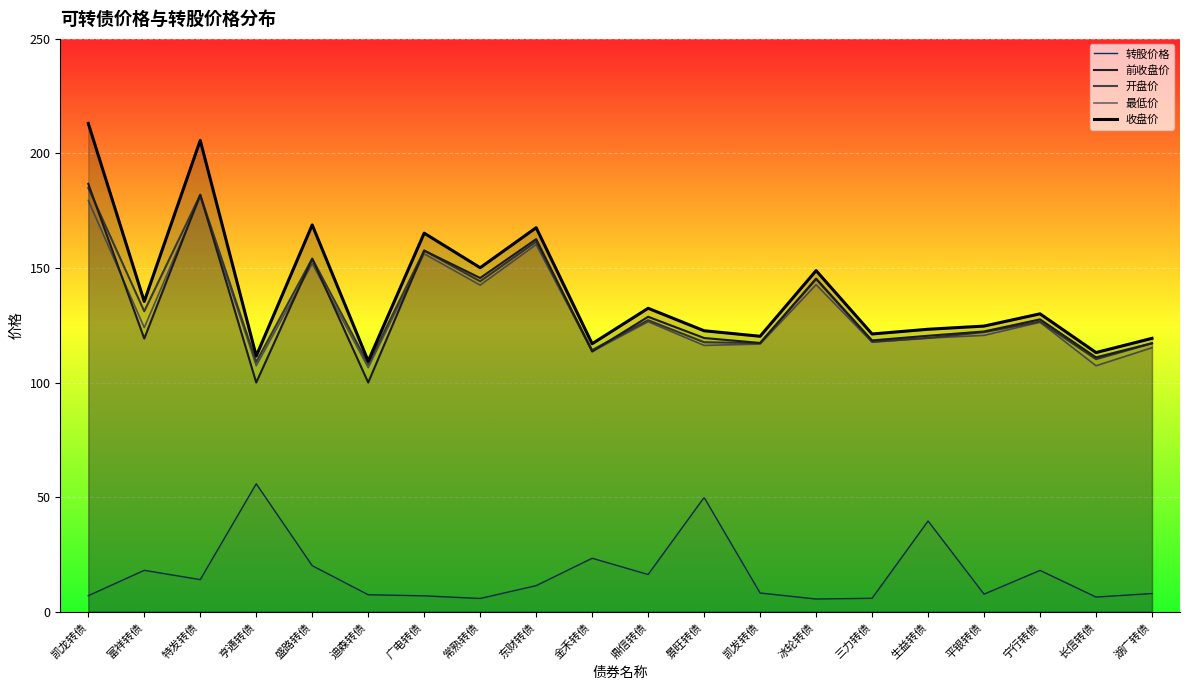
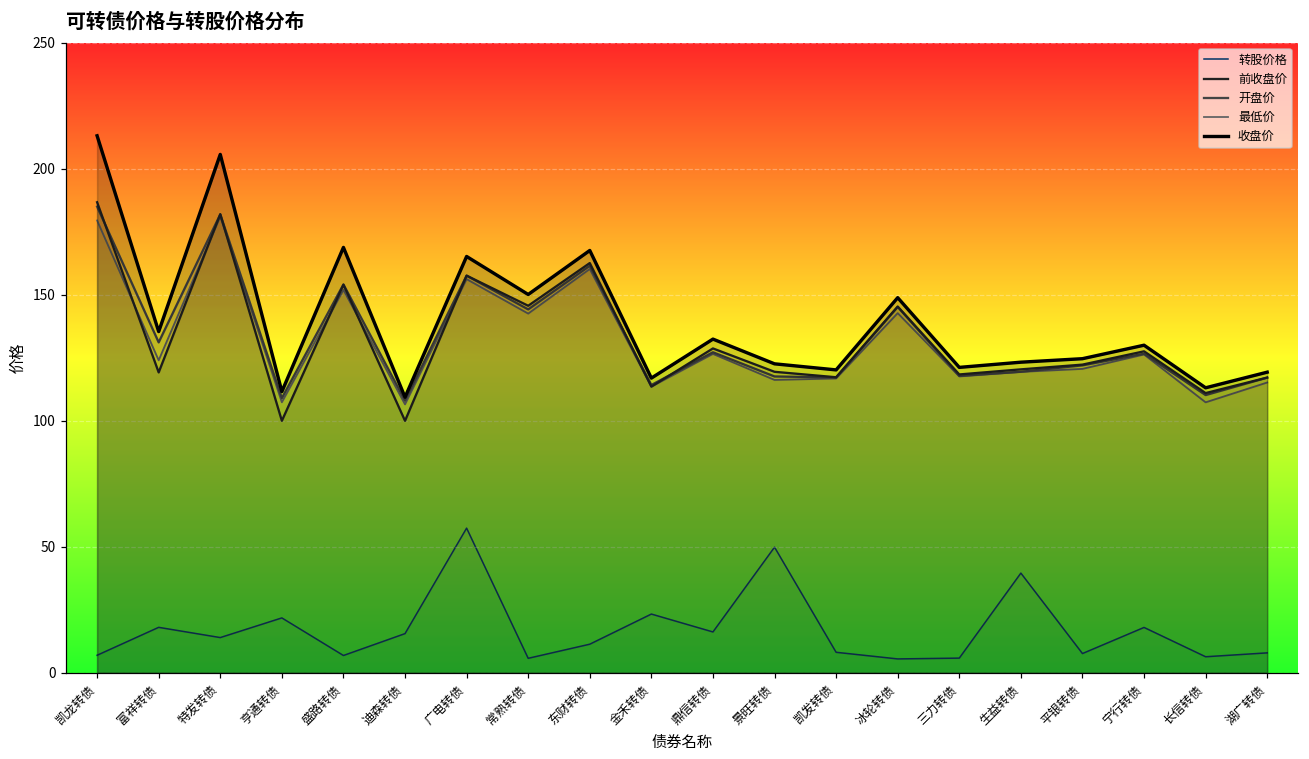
  {
    "转股价格": {
      "凯龙转债": 7,
      "富祥转债": 18,
      "特发转债": 14,
-     "亨通转债": 56,
-     "盛路转债": 20,
-     "迪森转债": 7,
-     "广电转债": 7,
+     "亨通转债": 22,
+     "盛路转债": 7,
+     "迪森转债": 16,
+     "广电转债": 57,
      "常熟转债": 6,
      "东财转债": 11,
      "金禾转债": 23,
      "鼎信转债": 16,
      "景旺转债": 50,
      "凯发转债": 8,
      "冰轮转债": 6,
      "三力转债": 6,
      "生益转债": 40,
      "平银转债": 8,
      "宁行转债": 18,
      "长信转债": 6,
      "湖广转债": 8
    }
  }
